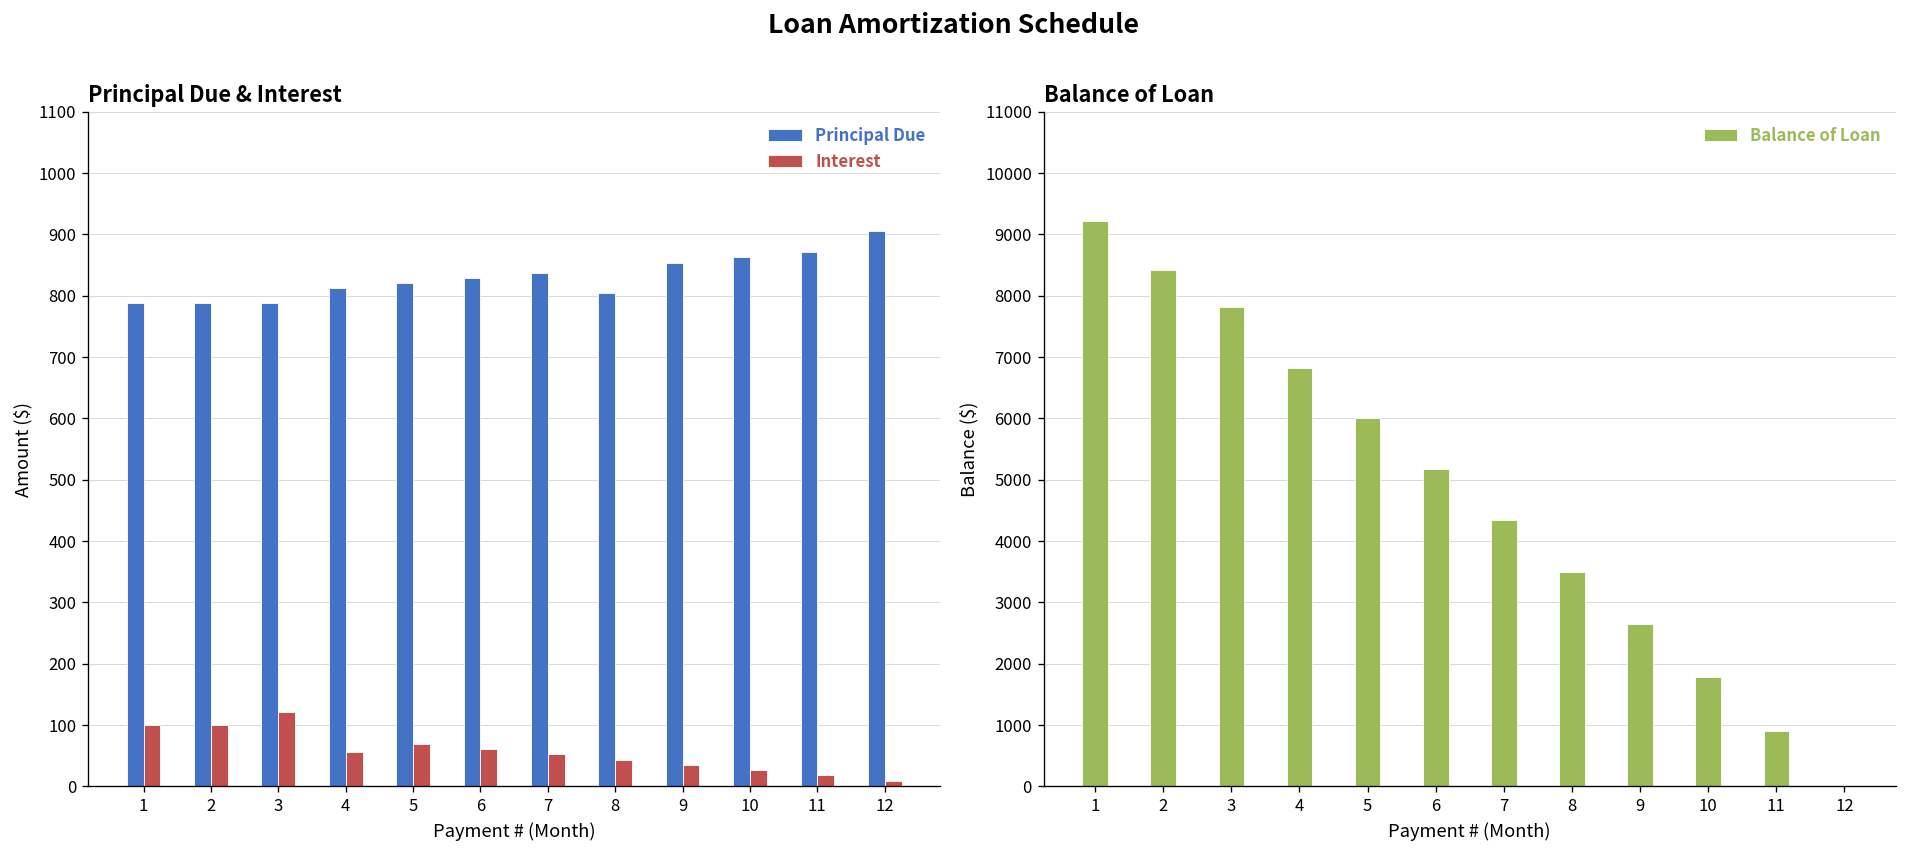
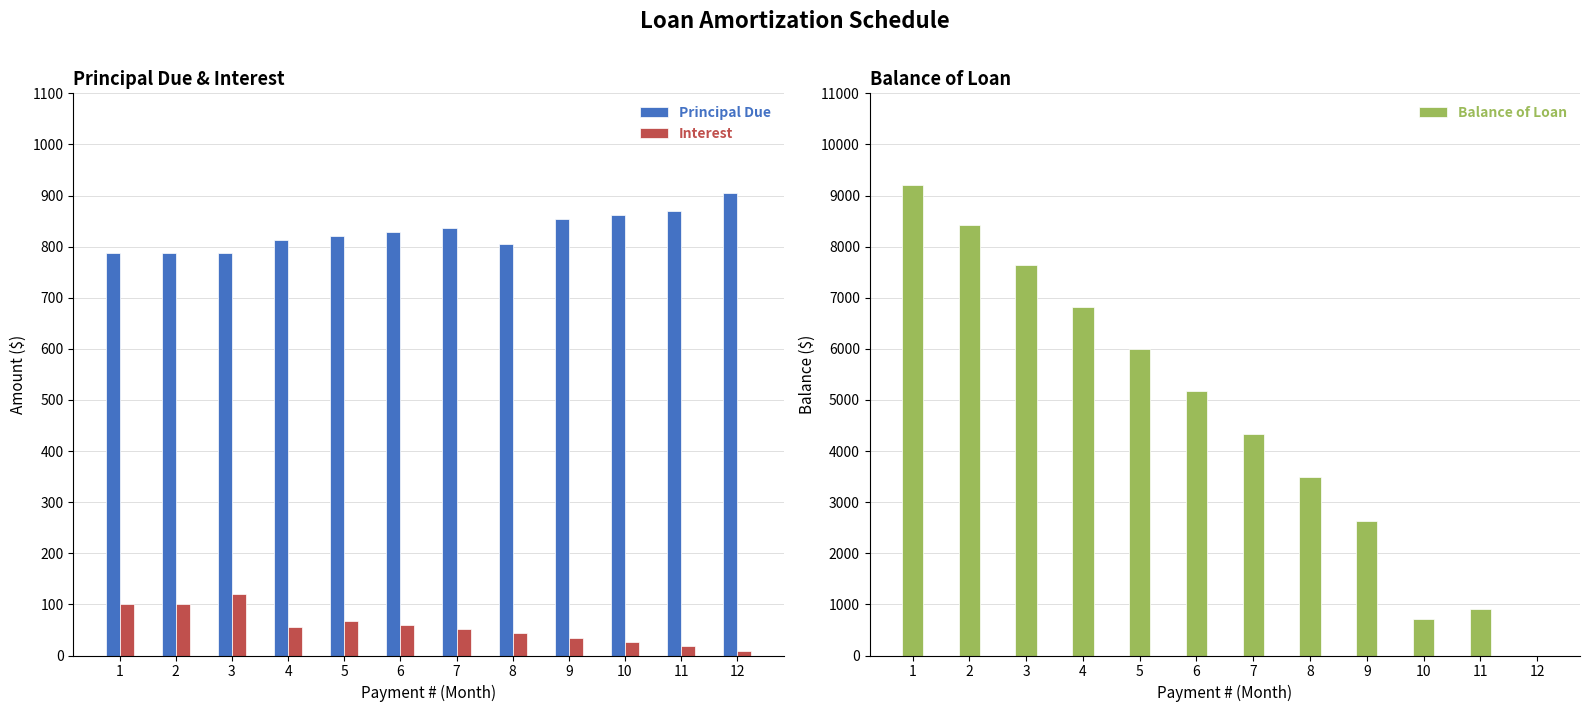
  {
    "Principal Due & Interest": {
      "Principal Due": {
        "1": 790,
        "2": 790,
        "3": 790,
        "4": 810,
        "5": 820,
        "6": 830,
        "7": 840,
        "8": 800,
        "9": 850,
        "10": 860,
        "11": 870,
        "12": 910
      },
      "Interest": {
        "1": 100,
        "2": 100,
        "3": 120,
        "4": 60,
        "5": 70,
        "6": 60,
        "7": 50,
        "8": 40,
        "9": 30,
        "10": 30,
        "11": 20,
        "12": 10
      }
    },
    "Balance of Loan": {
      "1": 9200,
      "2": 8400,
-     "3": 7800,
+     "3": 7600,
      "4": 6800,
      "5": 6000,
      "6": 5200,
      "7": 4300,
      "8": 3500,
      "9": 2600,
-     "10": 1800,
+     "10": 700,
      "11": 900,
      "12": 0
    }
  }
